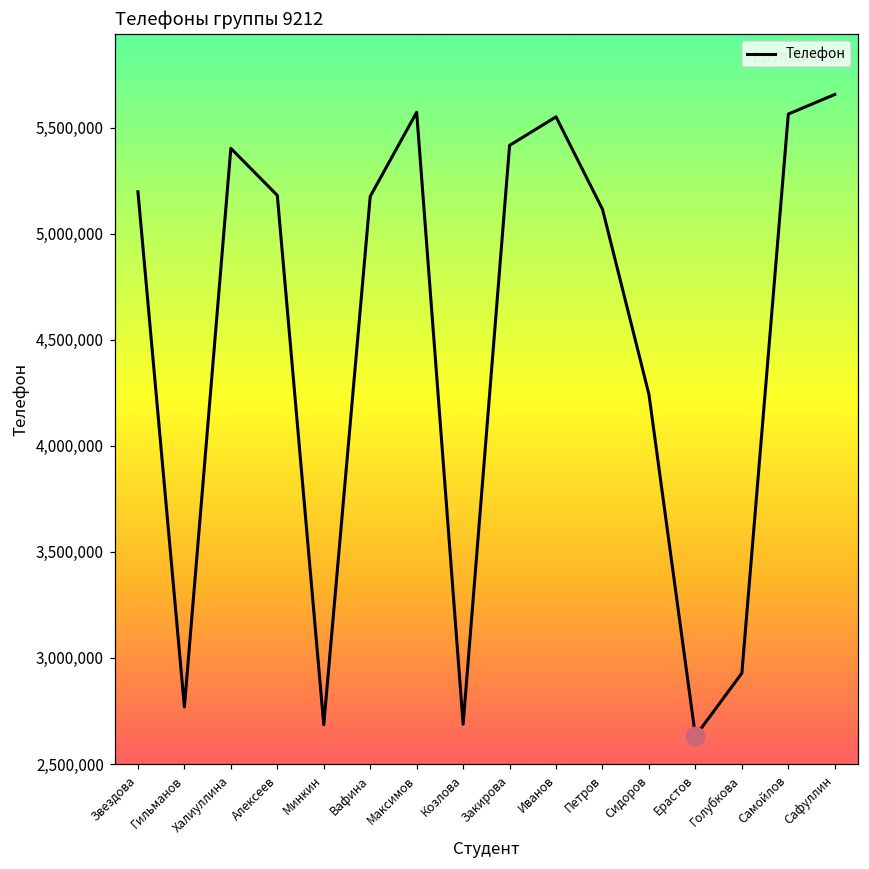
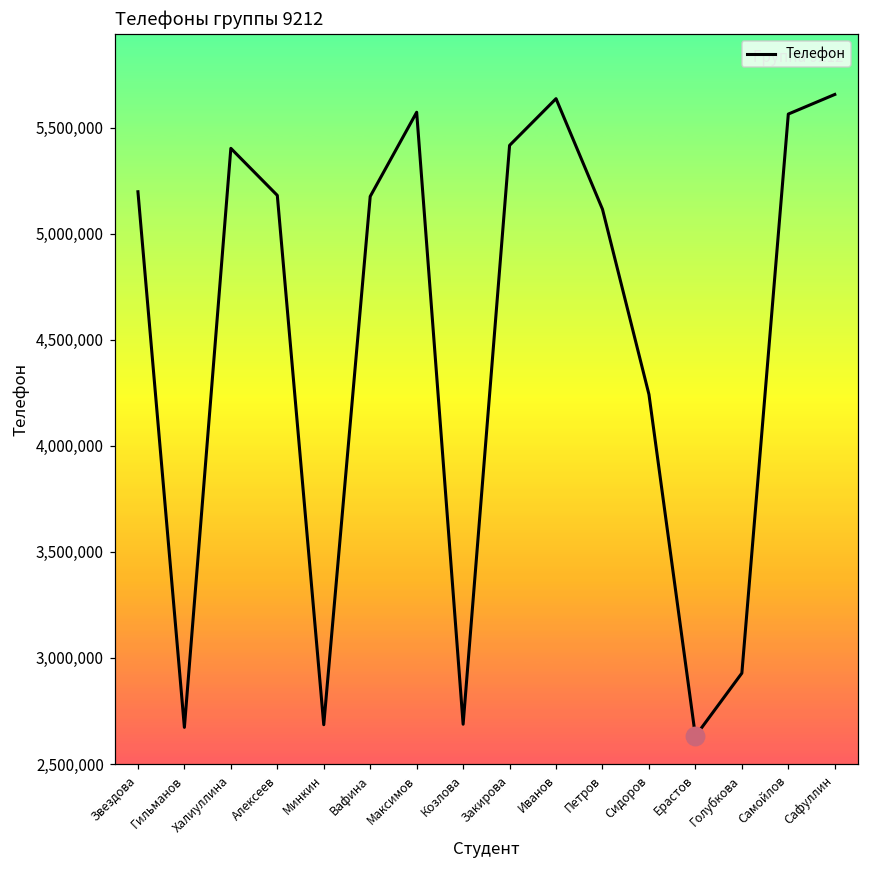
  {
    "Телефон": {
      "Звездова": "5,200,000",
-     "Гильманов": "2,770,000",
+     "Гильманов": "2,670,000",
      "Халиуллина": "5,400,000",
      "Алексеев": "5,180,000",
      "Минкин": "2,690,000",
      "Вафина": "5,180,000",
      "Максимов": "5,570,000",
      "Козлова": "2,690,000",
      "Закирова": "5,420,000",
-     "Иванов": "5,550,000",
+     "Иванов": "5,640,000",
      "Петров": "5,120,000",
      "Сидоров": "4,240,000",
      "Голубкова": "2,930,000",
      "Самойлов": "5,560,000",
      "Сафуллин": "5,660,000"
    }
  }
